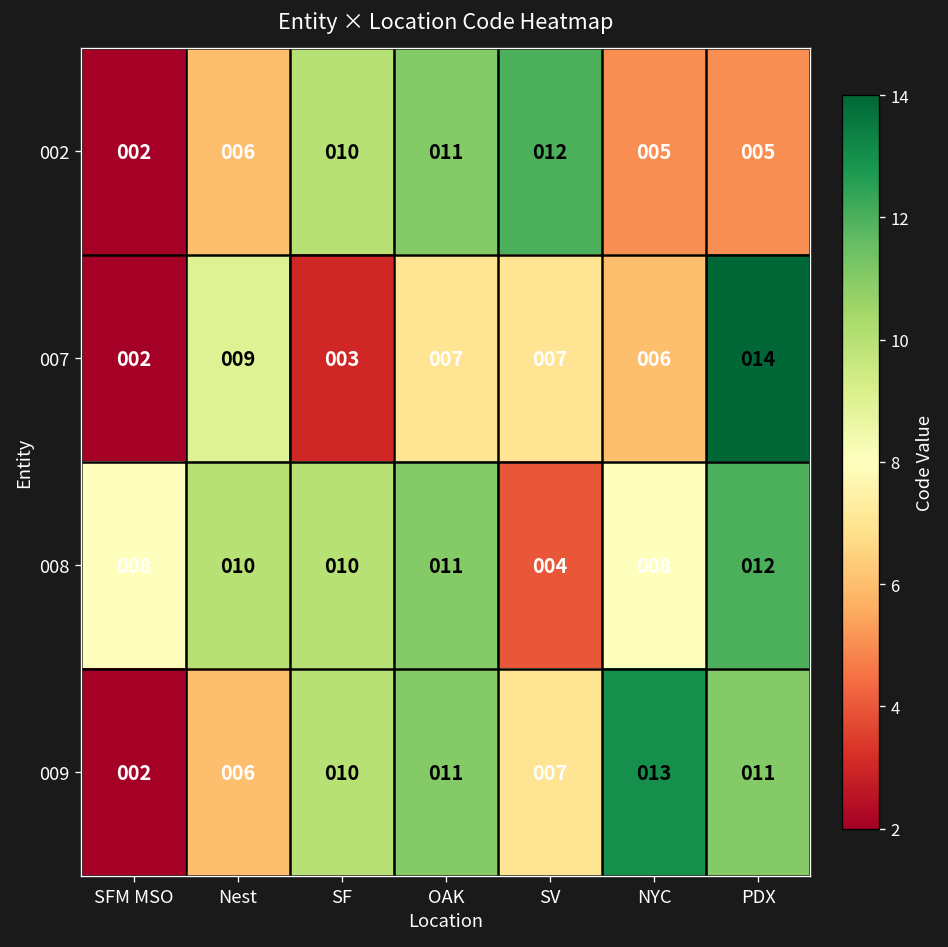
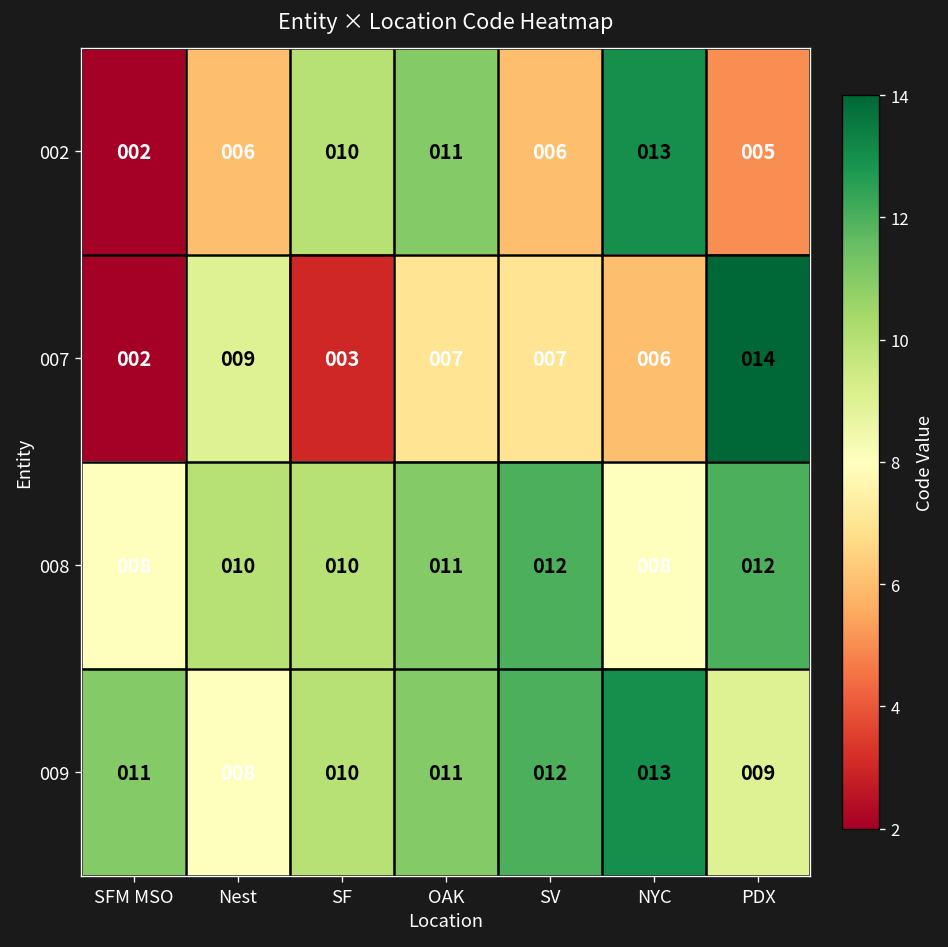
  {
    "002": {
      "SFM MSO": "002",
      "Nest": "006",
      "SF": "010",
      "OAK": "011",
-     "SV": "012",
-     "NYC": "005",
+     "SV": "006",
+     "NYC": "013",
      "PDX": "005"
    },
    "007": {
      "SFM MSO": "002",
      "Nest": "009",
      "SF": "003",
      "OAK": "007",
      "SV": "007",
      "NYC": "006",
      "PDX": "014"
    },
    "008": {
      "SFM MSO": "008",
      "Nest": "010",
      "SF": "010",
      "OAK": "011",
-     "SV": "004",
+     "SV": "012",
      "NYC": "008",
      "PDX": "012"
    },
    "009": {
-     "SFM MSO": "002",
-     "Nest": "006",
+     "SFM MSO": "011",
+     "Nest": "008",
      "SF": "010",
      "OAK": "011",
-     "SV": "007",
+     "SV": "012",
      "NYC": "013",
-     "PDX": "011"
+     "PDX": "009"
    }
  }
